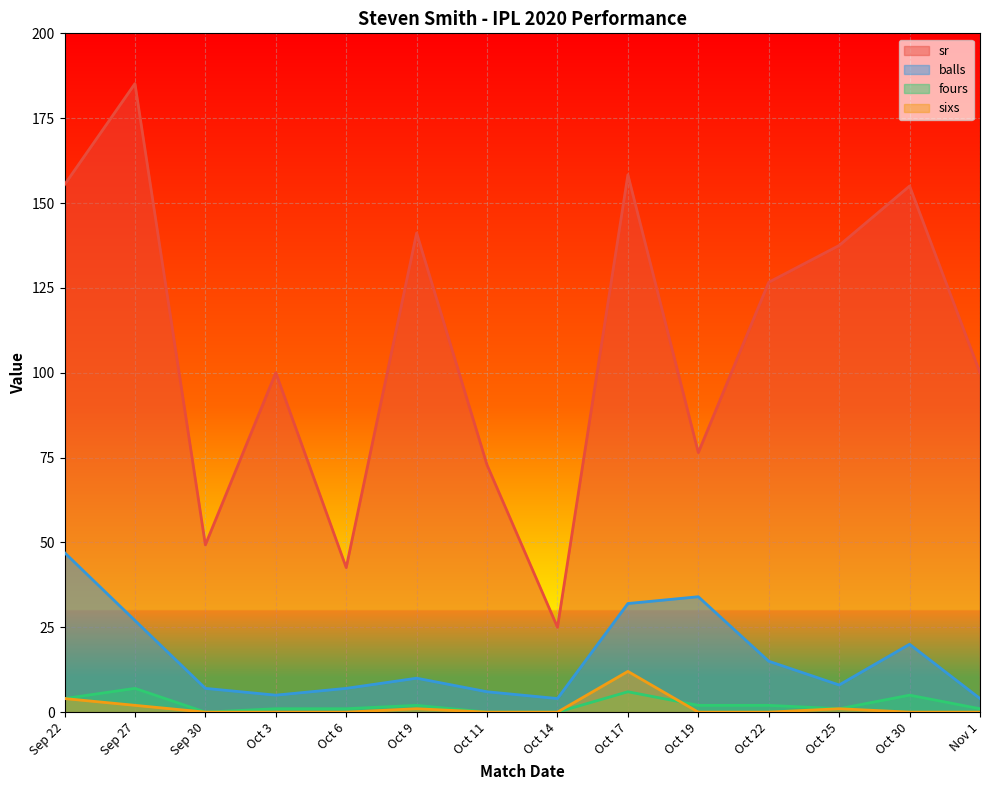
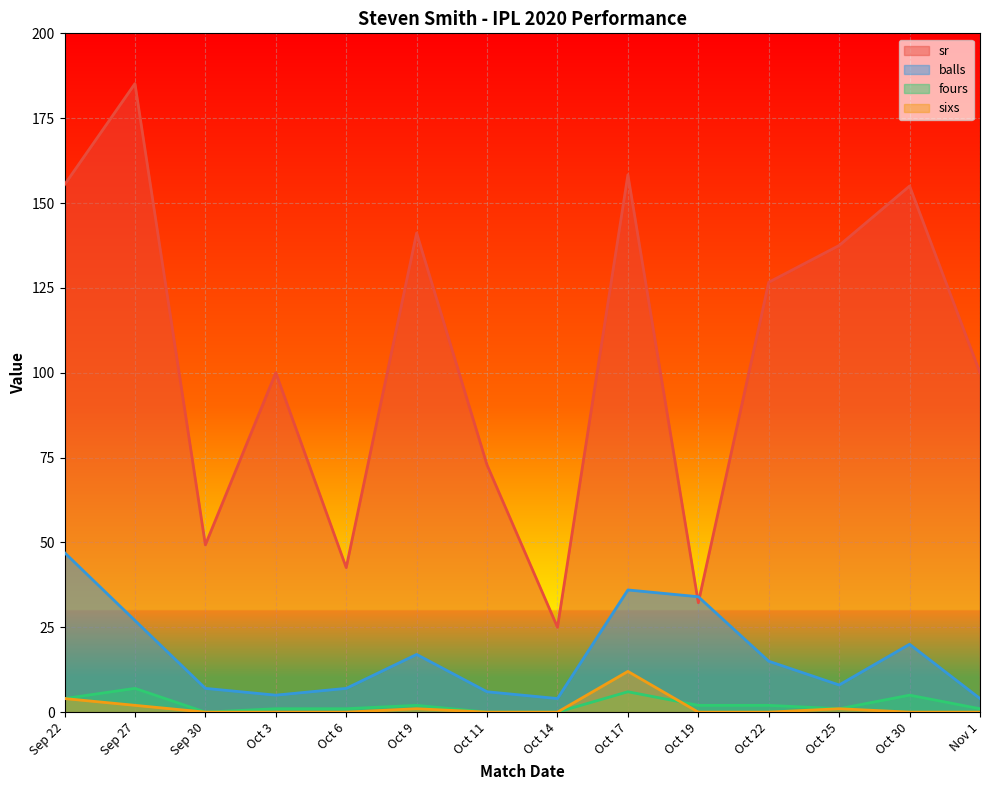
  {
    "sr": {
      "Sep 22": 155,
      "Sep 27": 185,
      "Sep 30": 49,
      "Oct 3": 100,
      "Oct 6": 43,
      "Oct 9": 141,
      "Oct 11": 73,
      "Oct 14": 25,
      "Oct 17": 158,
-     "Oct 19": 76,
+     "Oct 19": 32,
      "Oct 22": 127,
      "Oct 25": 138,
      "Oct 30": 155,
      "Nov 1": 100
    },
    "balls": {
      "Sep 22": 47,
      "Sep 27": 27,
      "Sep 30": 7,
      "Oct 3": 5,
      "Oct 6": 7,
-     "Oct 9": 10,
+     "Oct 9": 17,
      "Oct 11": 6,
      "Oct 14": 4,
-     "Oct 17": 32,
+     "Oct 17": 36,
      "Oct 19": 34,
      "Oct 22": 15,
      "Oct 25": 8,
      "Oct 30": 20,
      "Nov 1": 4
    },
    "fours": {
      "Sep 27": 7,
      "Oct 3": 1,
      "Oct 6": 1,
      "Oct 9": 2,
      "Oct 17": 6,
      "Oct 19": 2,
      "Oct 22": 2,
      "Oct 30": 5,
      "Nov 1": 1
    },
    "sixs": {
      "Sep 27": 2,
      "Oct 3": 0,
      "Oct 6": 0,
      "Oct 9": 1,
      "Oct 17": 12,
      "Oct 19": 0,
      "Oct 22": 0,
      "Oct 30": 0,
      "Nov 1": 0
    }
  }
